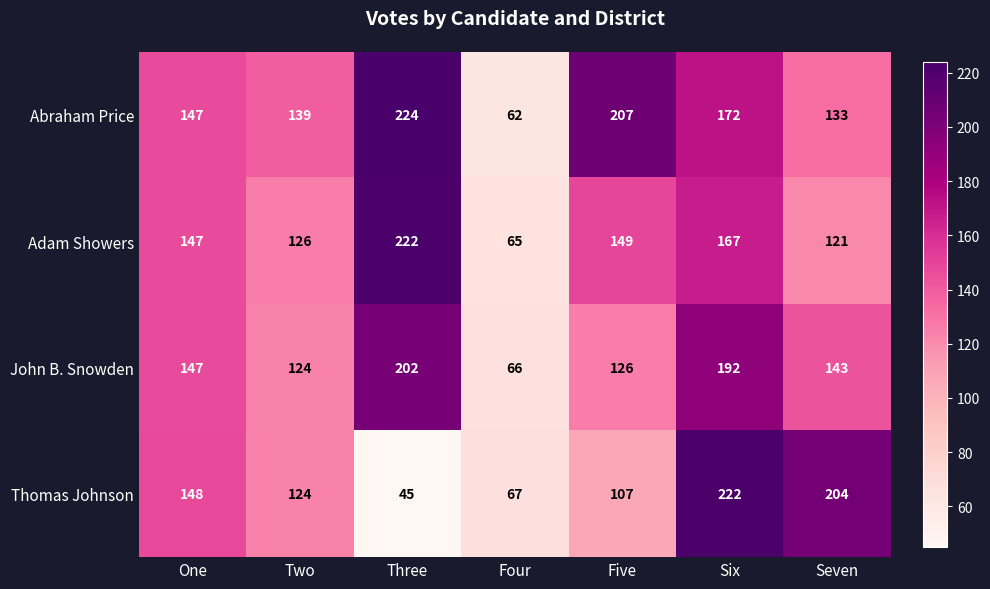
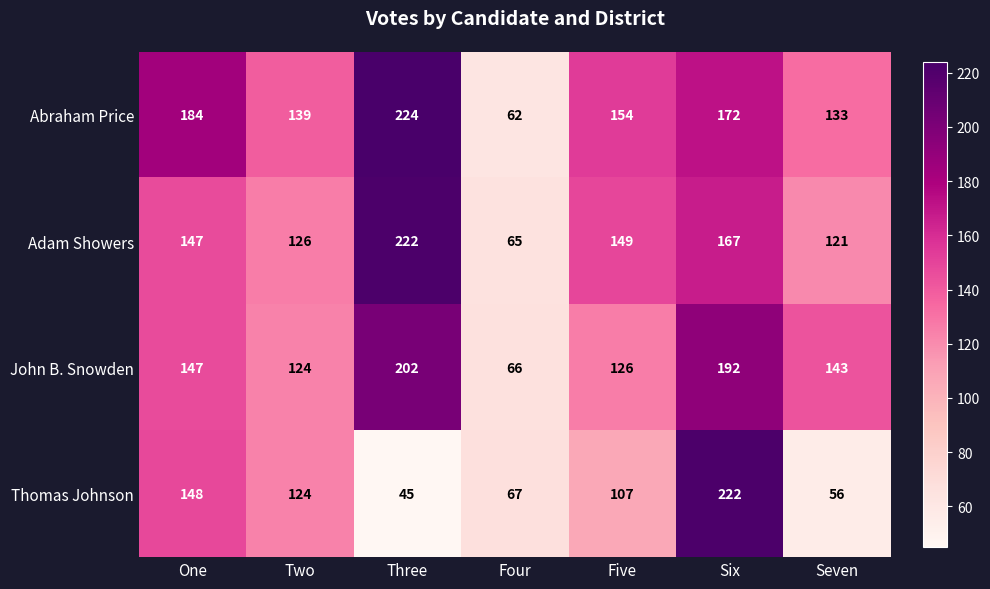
  {
    "Abraham Price": {
-     "One": 147,
+     "One": 184,
      "Two": 139,
      "Three": 224,
      "Four": 62,
-     "Five": 207,
+     "Five": 154,
      "Six": 172,
      "Seven": 133
    },
    "Adam Showers": {
      "One": 147,
      "Two": 126,
      "Three": 222,
      "Four": 65,
      "Five": 149,
      "Six": 167,
      "Seven": 121
    },
    "John B. Snowden": {
      "One": 147,
      "Two": 124,
      "Three": 202,
      "Four": 66,
      "Five": 126,
      "Six": 192,
      "Seven": 143
    },
    "Thomas Johnson": {
      "One": 148,
      "Two": 124,
      "Three": 45,
      "Four": 67,
      "Five": 107,
      "Six": 222,
-     "Seven": 204
+     "Seven": 56
    }
  }
